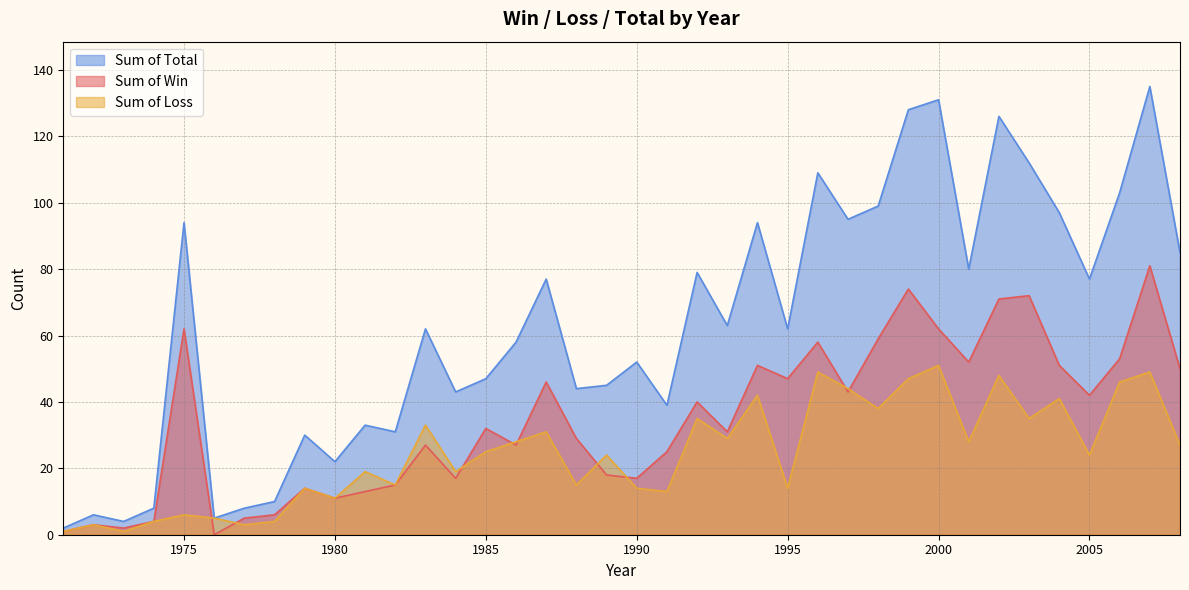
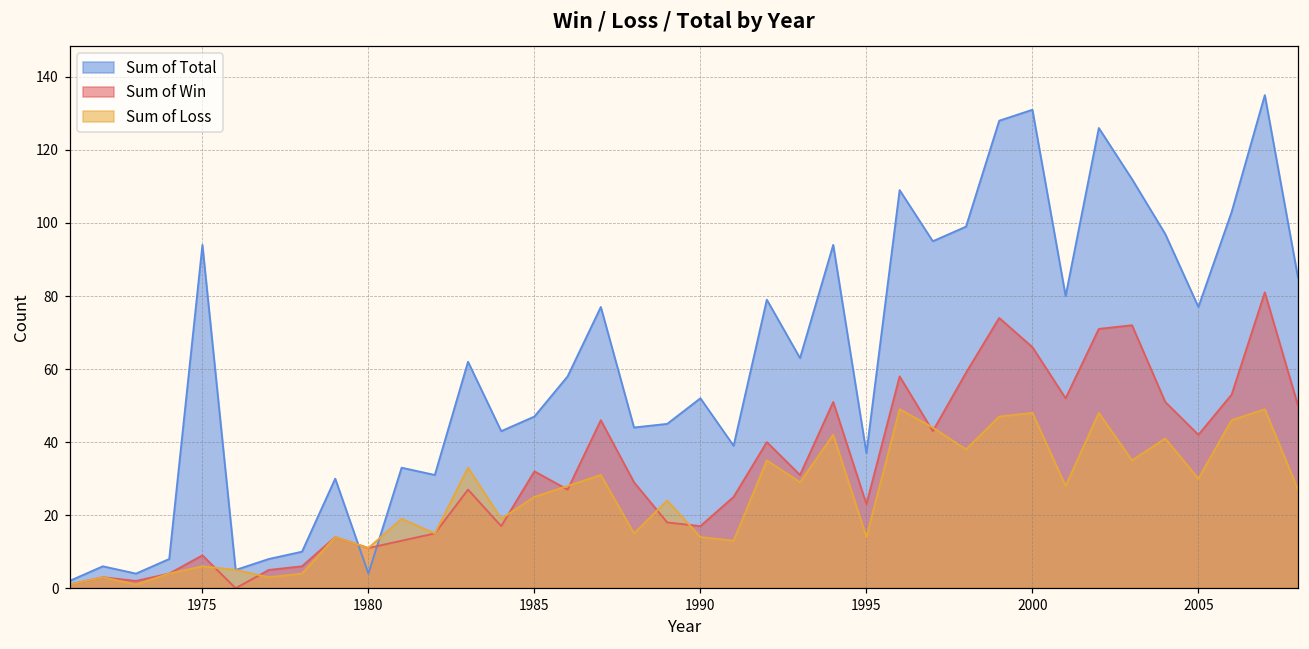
  {
    "Sum of Total": {
      "1975": 94,
-     "1980": 22,
+     "1980": 4,
      "1985": 47,
      "1990": 52,
-     "1995": 62,
+     "1995": 37,
      "2000": 131,
      "2005": 77
    },
    "Sum of Win": {
-     "1975": 62,
+     "1975": 9,
      "1985": 32,
      "1990": 17,
-     "1995": 47,
-     "2000": 62,
+     "1995": 23,
+     "2000": 66,
      "2005": 42
    },
    "Sum of Loss": {
      "1975": 6,
      "1985": 25,
      "1990": 14,
      "1995": 14,
-     "2000": 51,
-     "2005": 24
+     "2000": 48,
+     "2005": 30
    }
  }
